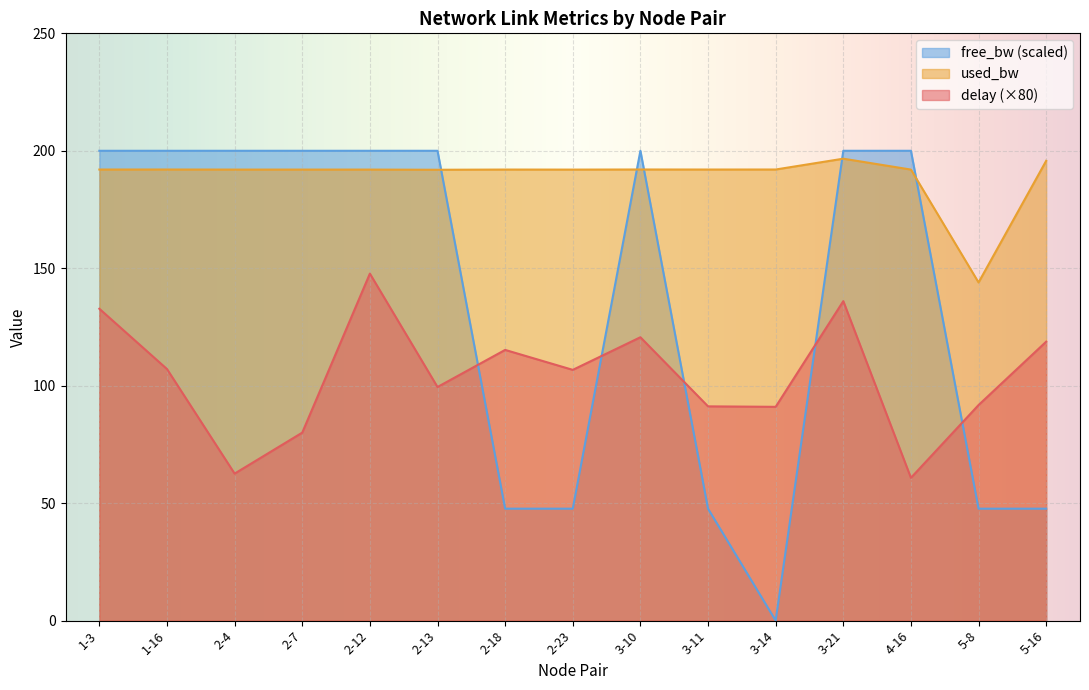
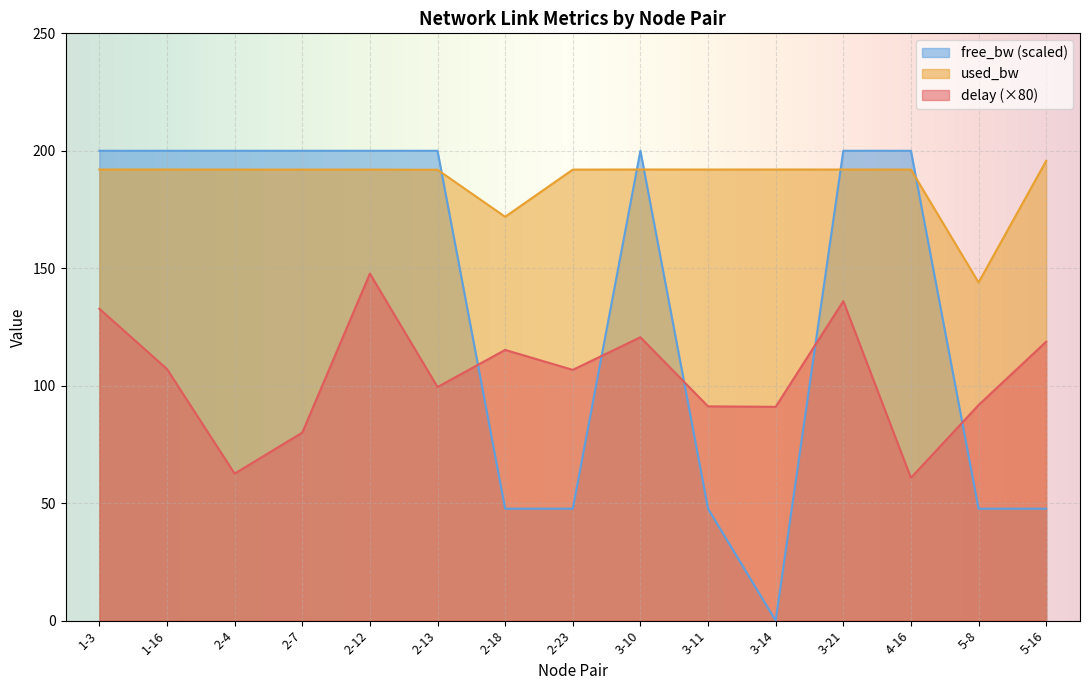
  {
    "free_bw (scaled)": {
      "1-3": 200,
      "1-16": 200,
      "2-4": 200,
      "2-7": 200,
      "2-12": 200,
      "2-13": 200,
      "2-18": 48,
      "2-23": 48,
      "3-10": 200,
      "3-11": 48,
      "3-14": 0,
      "3-21": 200,
      "4-16": 200,
      "5-8": 48,
      "5-16": 48
    },
    "used_bw": {
      "1-3": 192,
      "1-16": 192,
      "2-4": 192,
      "2-7": 192,
      "2-12": 192,
      "2-13": 192,
-     "2-18": 192,
+     "2-18": 172,
      "2-23": 192,
      "3-10": 192,
      "3-11": 192,
      "3-14": 192,
-     "3-21": 197,
+     "3-21": 192,
      "4-16": 192,
      "5-8": 144,
      "5-16": 196
    },
    "delay (×80)": {
      "1-3": 133,
      "1-16": 107,
      "2-4": 63,
      "2-7": 80,
      "2-12": 148,
      "2-13": 99,
      "2-18": 115,
      "2-23": 107,
      "3-10": 121,
      "3-11": 91,
      "3-14": 91,
      "3-21": 136,
      "4-16": 61,
      "5-8": 92,
      "5-16": 119
    }
  }
